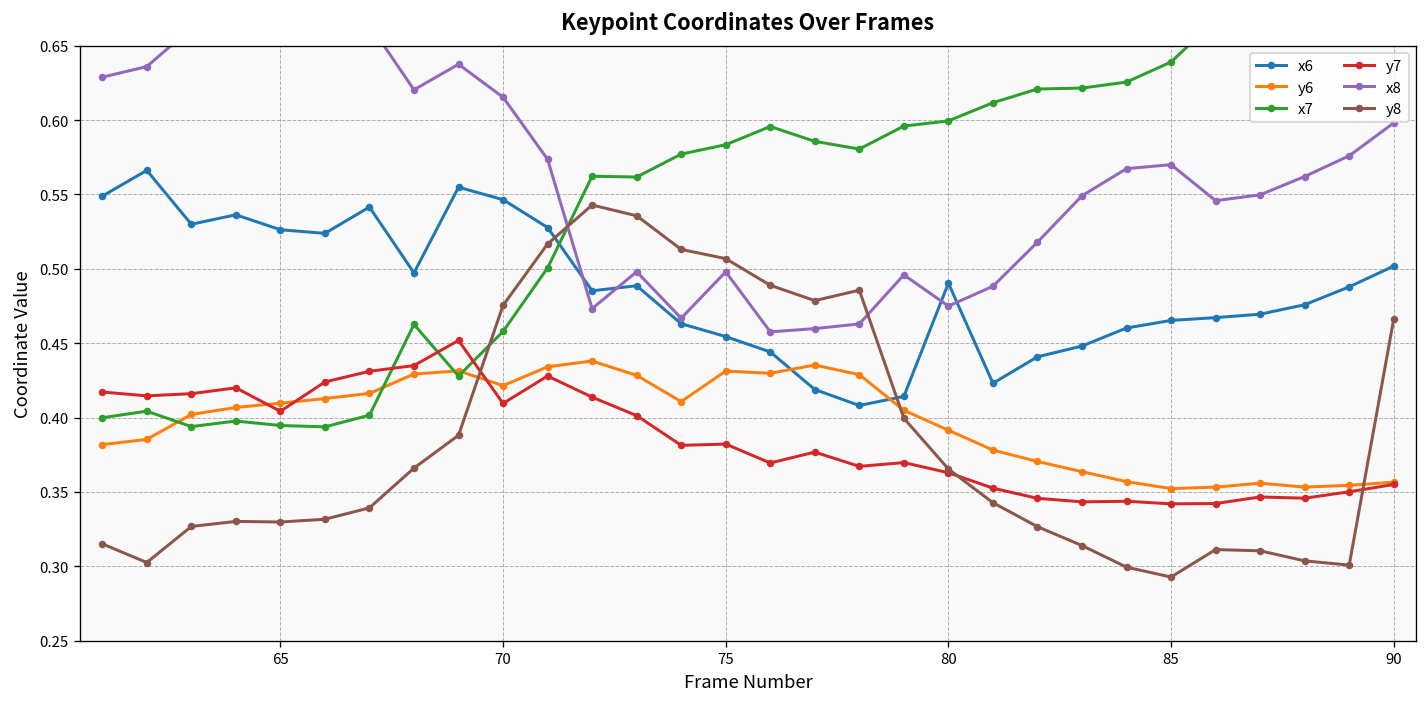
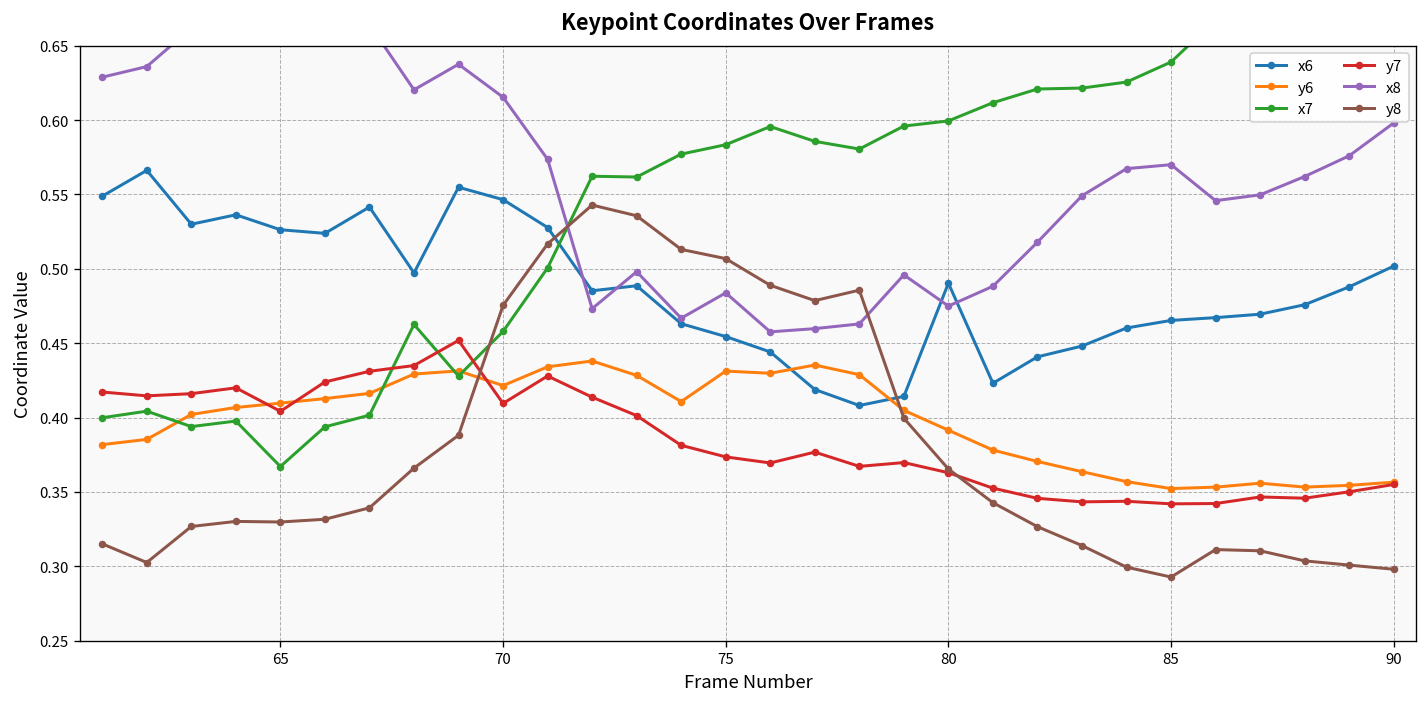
  {
    "x6": {
      "65": 0.526,
      "70": 0.546,
      "75": 0.454,
      "80": 0.490,
      "85": 0.465,
      "90": 0.502
    },
    "y6": {
      "65": 0.410,
      "70": 0.421,
      "75": 0.431,
      "80": 0.391,
      "85": 0.352
    },
    "x7": {
-     "65": 0.395,
+     "65": 0.367,
      "70": 0.458,
      "75": 0.583,
      "80": 0.599,
      "85": 0.639
    },
    "y7": {
      "65": 0.404,
      "70": 0.409,
-     "75": 0.382,
+     "75": 0.374,
      "80": 0.363,
      "85": 0.342
    },
    "x8": {
      "70": 0.615,
-     "75": 0.498,
+     "75": 0.484,
      "80": 0.475,
      "85": 0.570
    },
    "y8": {
      "65": 0.330,
      "70": 0.475,
      "75": 0.507,
      "80": 0.365,
      "85": 0.293,
-     "90": 0.466
+     "90": 0.298
    }
  }
